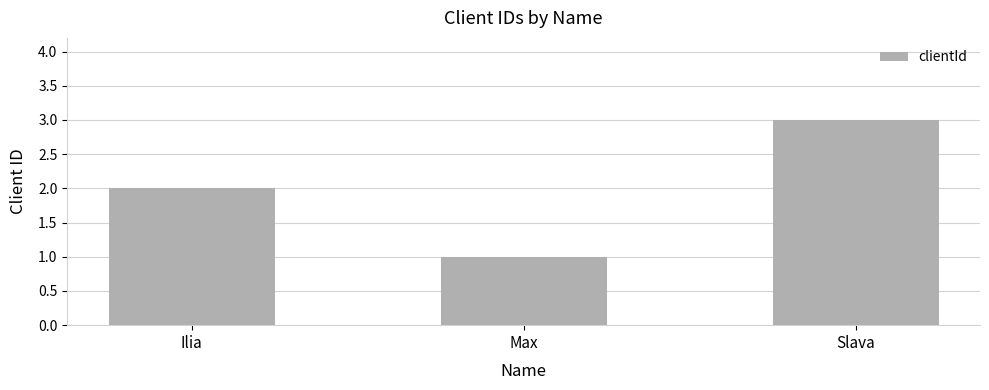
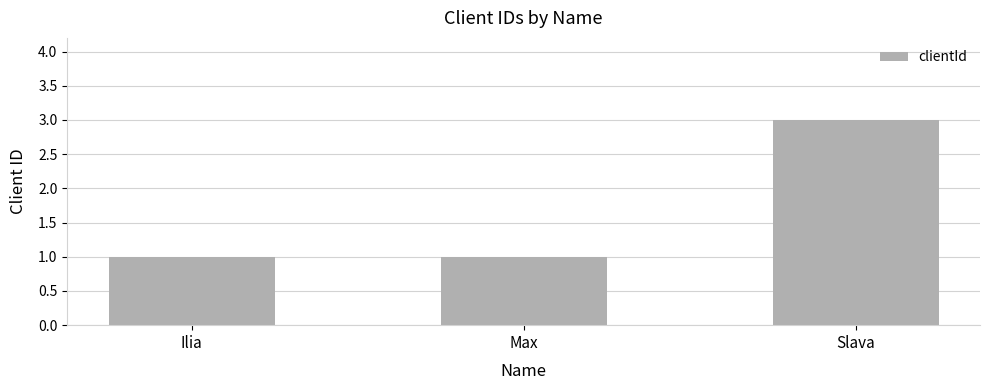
  {
-   "Ilia": 2,
+   "Ilia": 1,
    "Max": 1,
    "Slava": 3
  }
